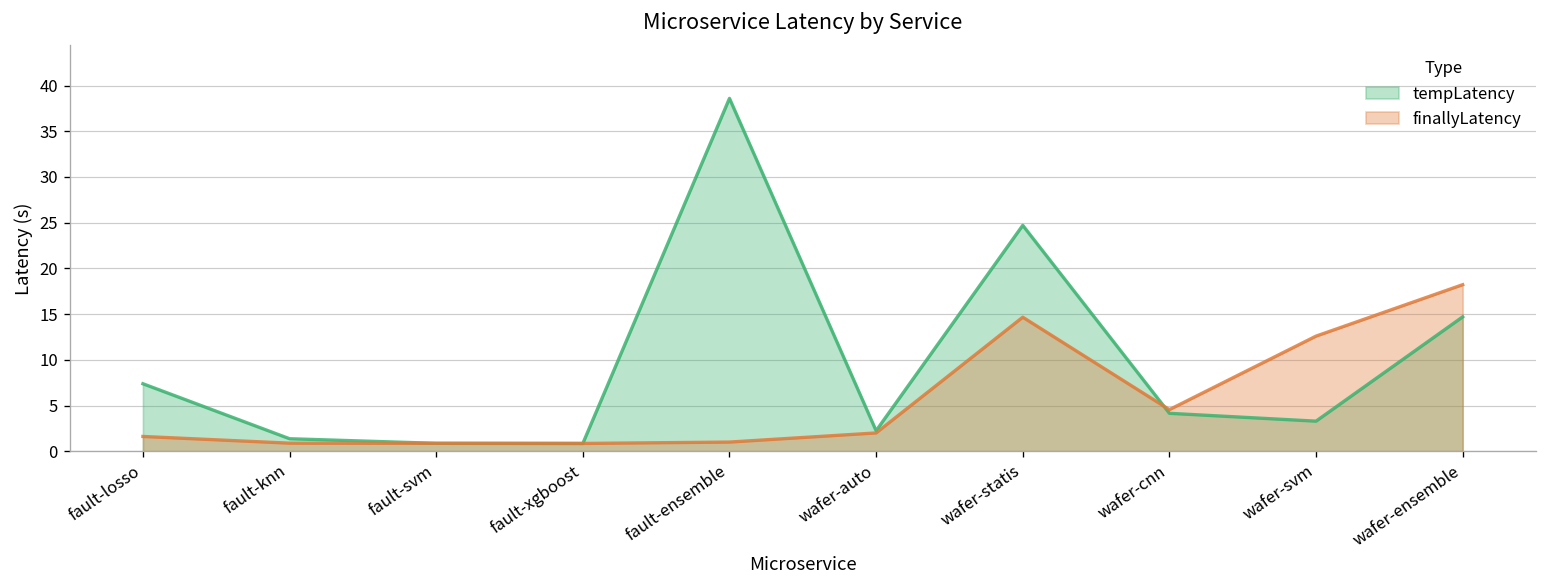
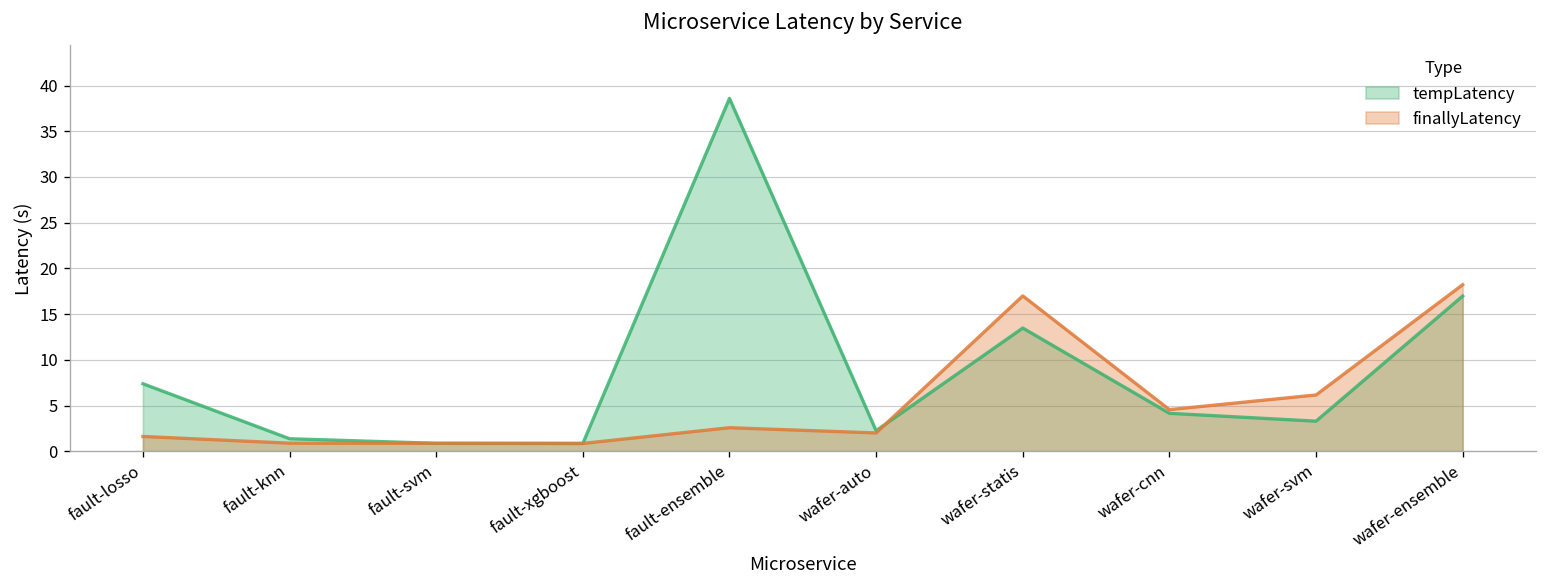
  {
    "tempLatency": {
      "fault-losso": 7,
      "fault-knn": 1,
      "fault-ensemble": 39,
-     "wafer-statis": 25,
+     "wafer-statis": 13,
      "wafer-cnn": 4,
      "wafer-svm": 3,
-     "wafer-ensemble": 15
+     "wafer-ensemble": 17
    },
    "finallyLatency": {
      "fault-losso": 2,
      "fault-knn": 1,
-     "fault-ensemble": 1,
-     "wafer-statis": 15,
+     "fault-ensemble": 3,
+     "wafer-statis": 17,
      "wafer-cnn": 5,
-     "wafer-svm": 13,
+     "wafer-svm": 6,
      "wafer-ensemble": 18
    }
  }
